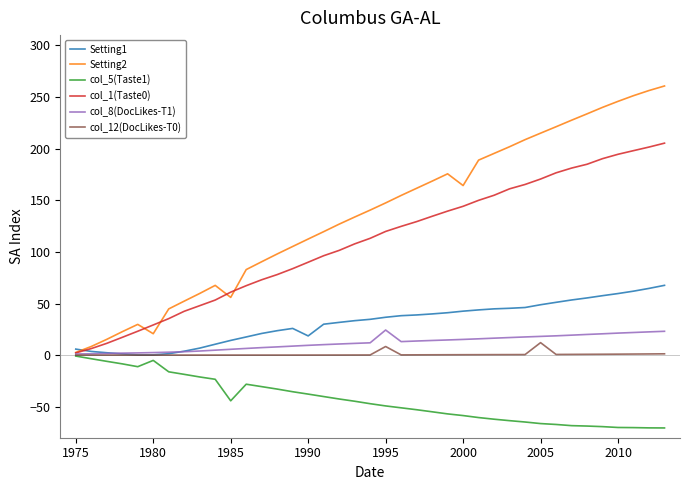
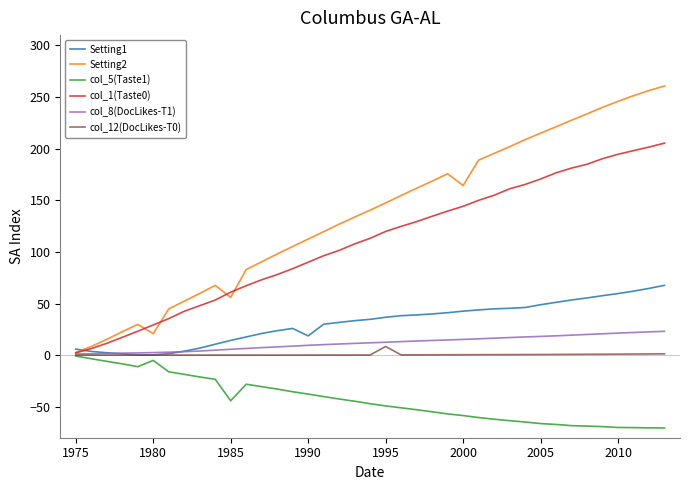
  {
    "Setting1": {
      "1975": 6,
      "1985": 14,
      "1990": 19,
      "1995": 37,
      "2000": 43,
      "2005": 49,
      "2010": 60
    },
    "Setting2": {
      "1980": 21,
      "1985": 56,
      "1990": 112,
      "1995": 147,
      "2000": 164,
      "2005": 215,
      "2010": 246
    },
    "col_5(Taste1)": {
      "1980": -5,
      "1985": -44,
      "1990": -38,
      "1995": -49,
      "2000": -59,
      "2005": -66,
      "2010": -70
    },
    "col_1(Taste0)": {
      "1980": 29,
      "1985": 61,
      "1990": 90,
      "1995": 120,
      "2000": 144,
      "2005": 171,
      "2010": 195
    },
    "col_8(DocLikes-T1)": {
      "1985": 6,
      "1990": 9,
-     "1995": 24,
+     "1995": 13,
      "2000": 15,
      "2005": 18,
      "2010": 21
    },
    "col_12(DocLikes-T0)": {
      "1985": 0,
      "1990": 0,
      "1995": 8,
      "2000": 0,
-     "2005": 12,
+     "2005": 1,
      "2010": 1
    }
  }
